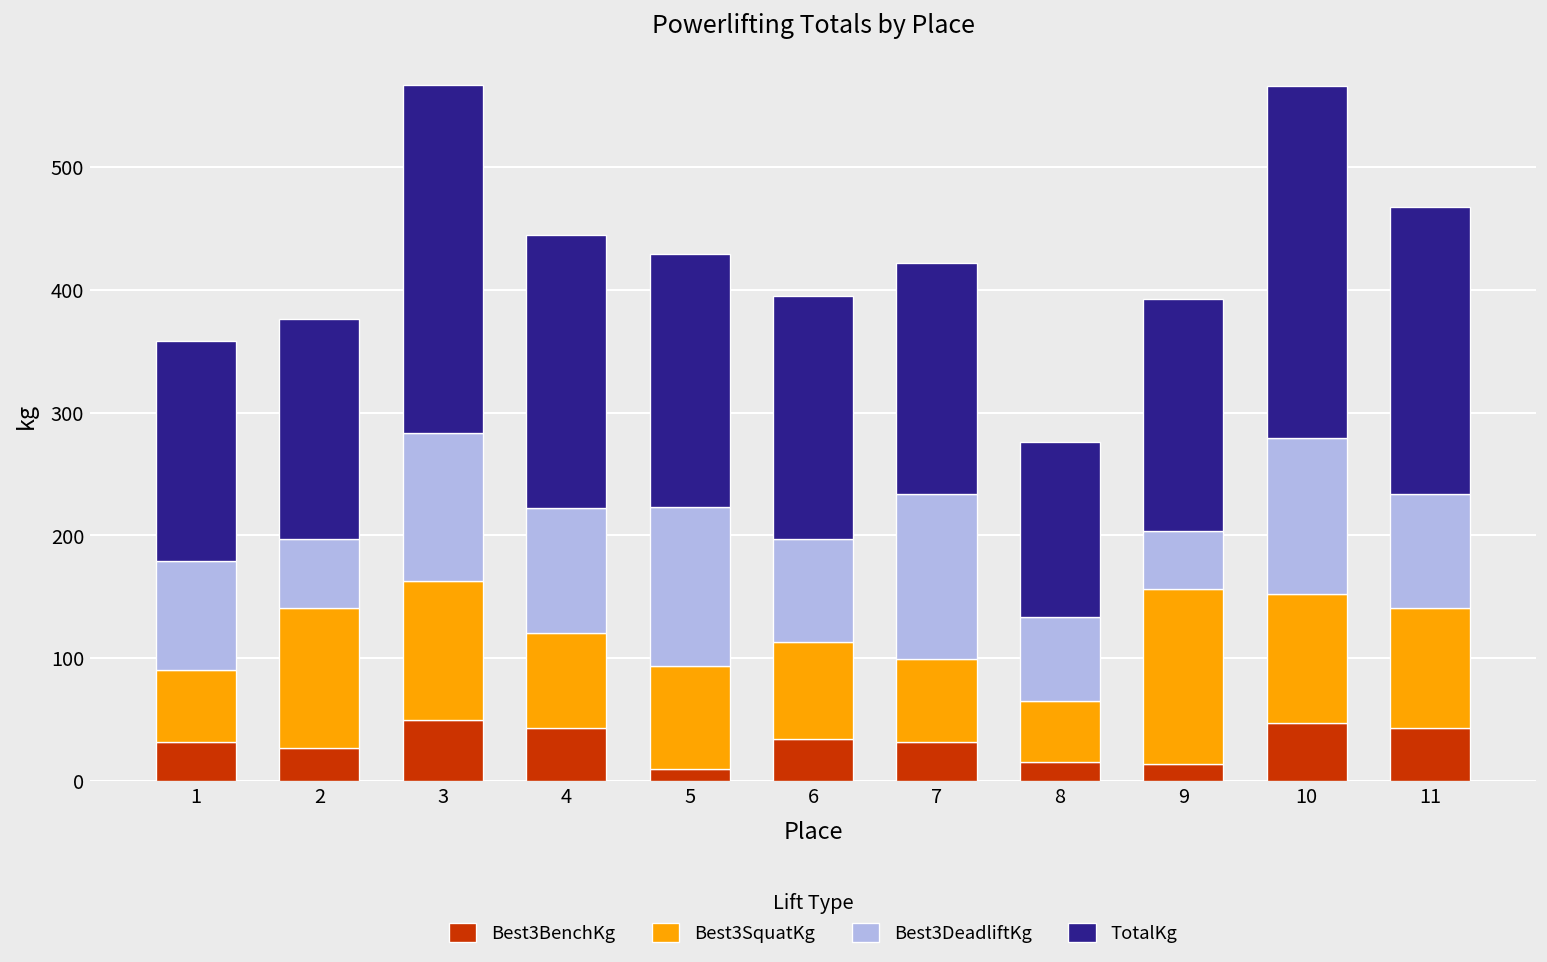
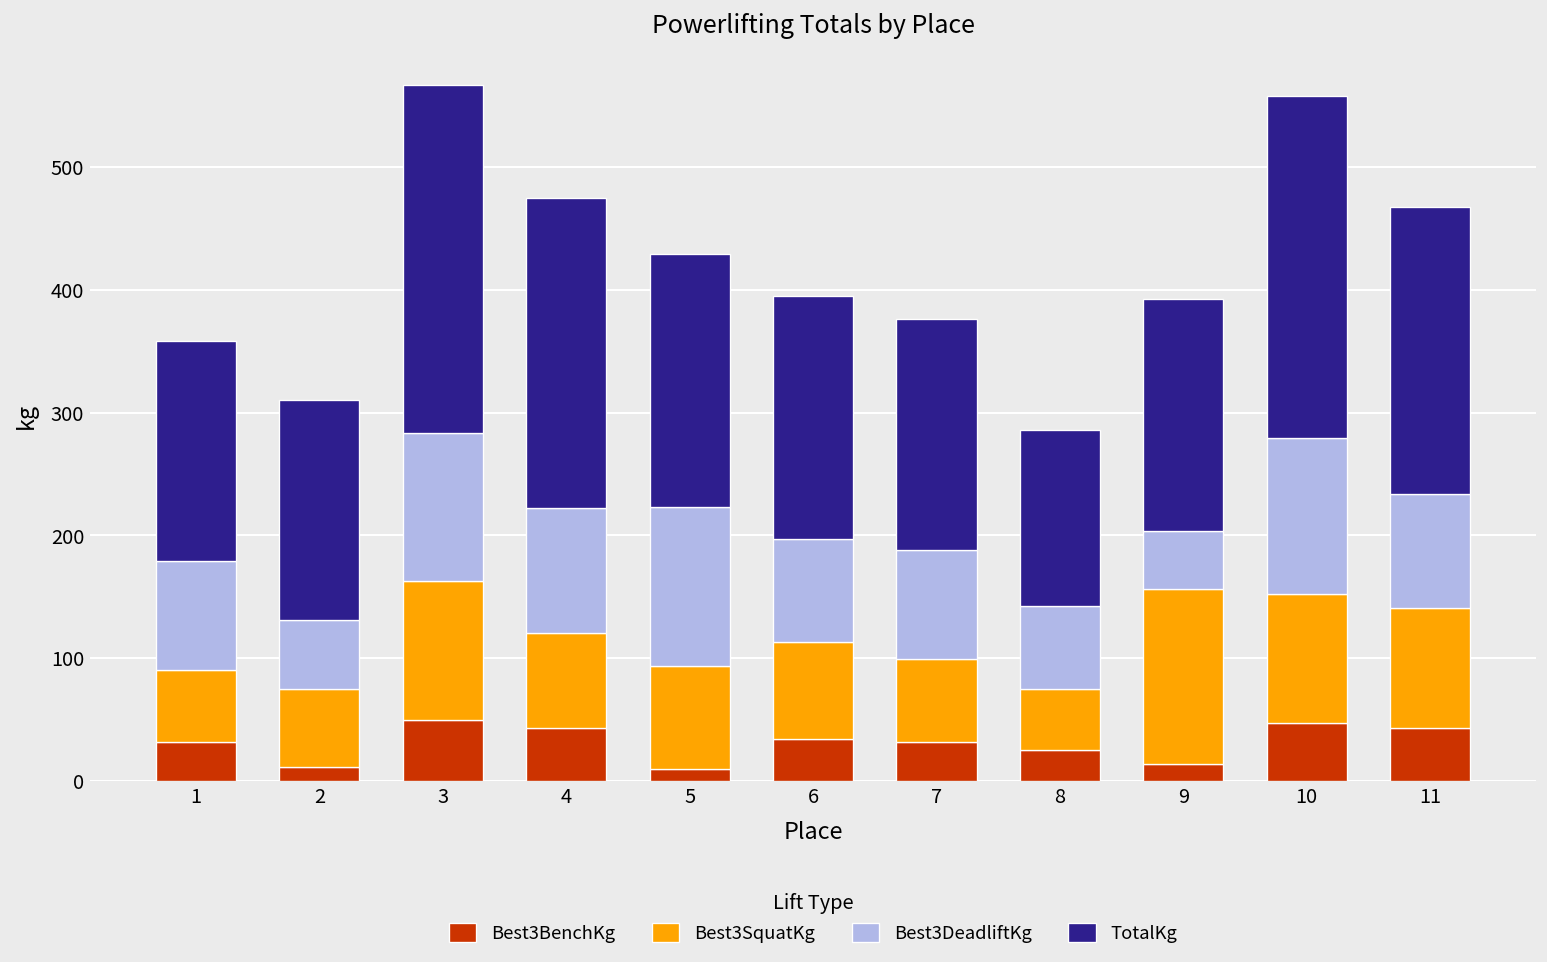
  {
    "Best3BenchKg": {
      "1": 32,
-     "2": 27,
+     "2": 11,
      "3": 50,
      "4": 43,
      "5": 10,
      "6": 34,
      "7": 32,
-     "8": 15,
+     "8": 25,
      "9": 14,
      "10": 48,
      "11": 43
    },
    "Best3SquatKg": {
      "1": 59,
-     "2": 114,
+     "2": 64,
      "3": 113,
      "4": 77,
      "5": 84,
      "6": 79,
      "7": 68,
      "8": 50,
      "9": 142,
      "10": 104,
      "11": 98
    },
    "Best3DeadliftKg": {
      "1": 88,
      "2": 56,
      "3": 120,
      "4": 102,
      "5": 129,
      "6": 84,
-     "7": 134,
+     "7": 88,
      "8": 68,
      "9": 48,
      "10": 127,
      "11": 93
    },
    "TotalKg": {
      "1": 179,
      "2": 179,
      "3": 284,
-     "4": 222,
+     "4": 252,
      "5": 206,
      "6": 197,
      "7": 188,
      "8": 143,
      "9": 189,
-     "10": 287,
+     "10": 279,
      "11": 234
    }
  }
